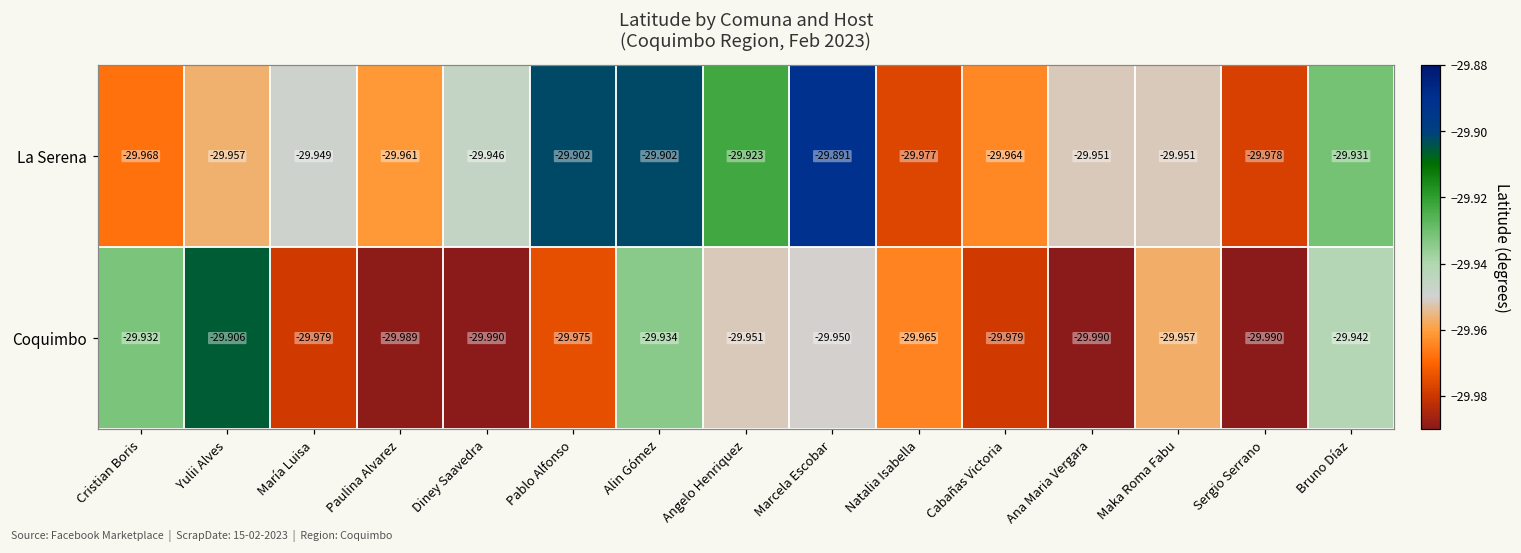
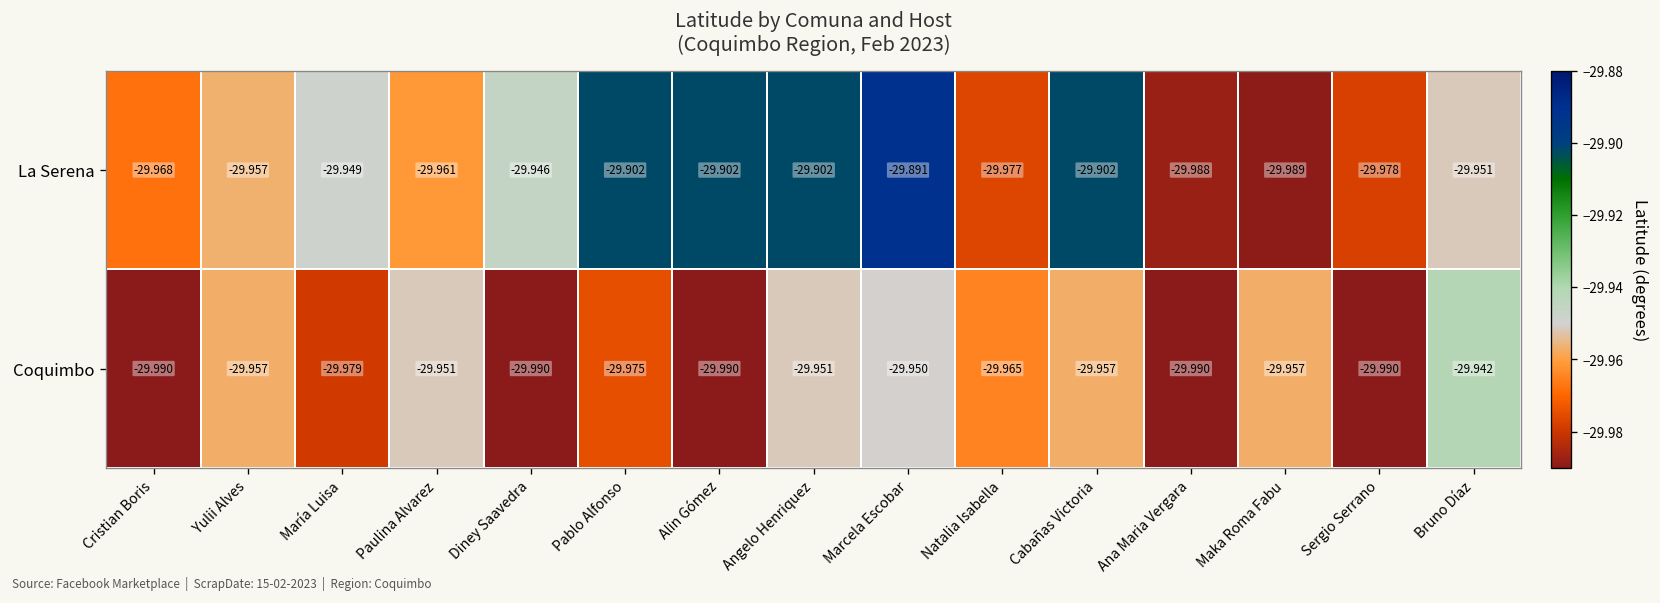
  {
    "La Serena": {
-     "Angelo Henriquez": -29.923,
-     "Cabañas Victoria": -29.964,
-     "Ana Maria Vergara": -29.951,
-     "Maka Roma Fabu": -29.951,
-     "Bruno Díaz": -29.931
+     "Angelo Henriquez": -29.902,
+     "Cabañas Victoria": -29.902,
+     "Ana Maria Vergara": -29.988,
+     "Maka Roma Fabu": -29.989,
+     "Bruno Díaz": -29.951
    },
    "Coquimbo": {
-     "Cristian Boris": -29.932,
-     "Yulii Alves": -29.906,
-     "Paulina Alvarez": -29.989,
-     "Alin Gómez": -29.934,
-     "Cabañas Victoria": -29.979
+     "Cristian Boris": -29.990,
+     "Yulii Alves": -29.957,
+     "Paulina Alvarez": -29.951,
+     "Alin Gómez": -29.990,
+     "Cabañas Victoria": -29.957
    }
  }
